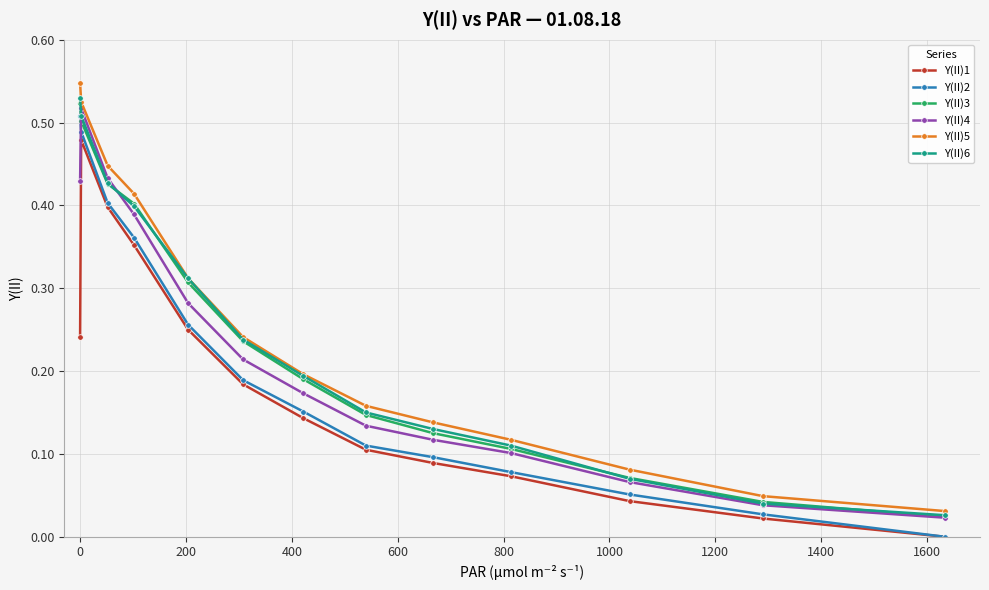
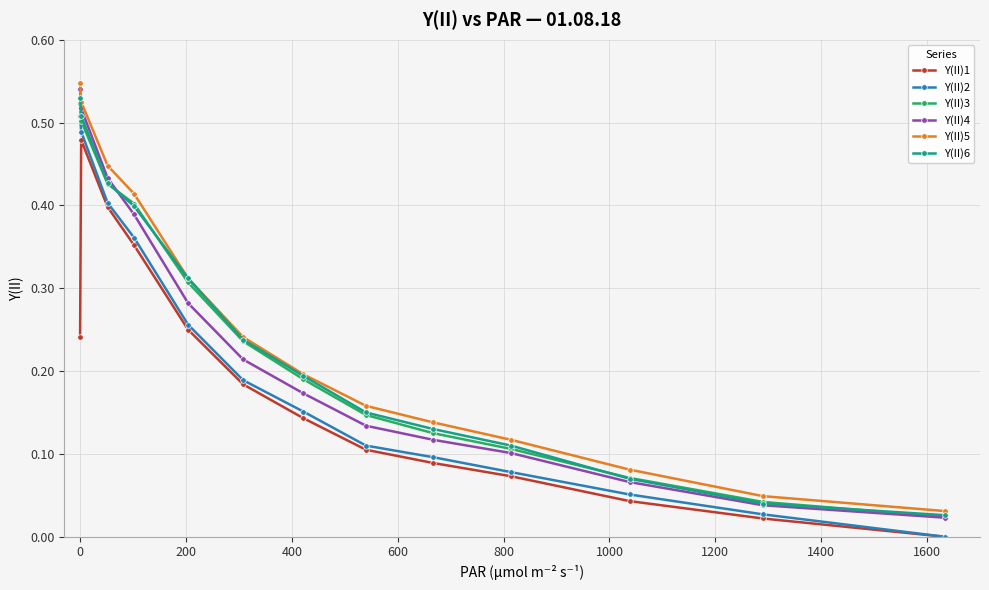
  {
    "Y(II)1": {
      "0": 0.24
    },
    "Y(II)4": {
-     "0": 0.43
+     "0": 0.54
    },
    "Y(II)5": {
      "0": 0.55
    }
  }
